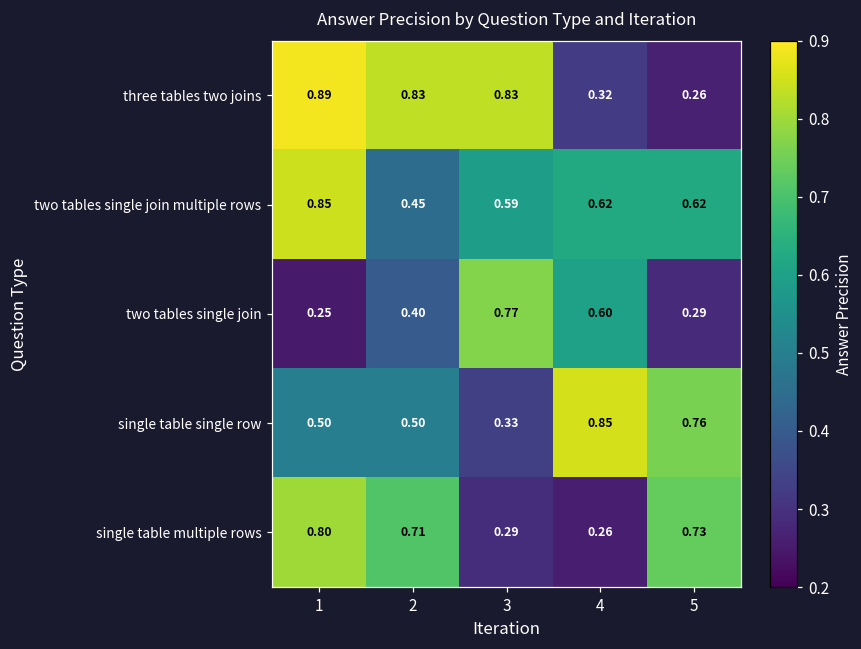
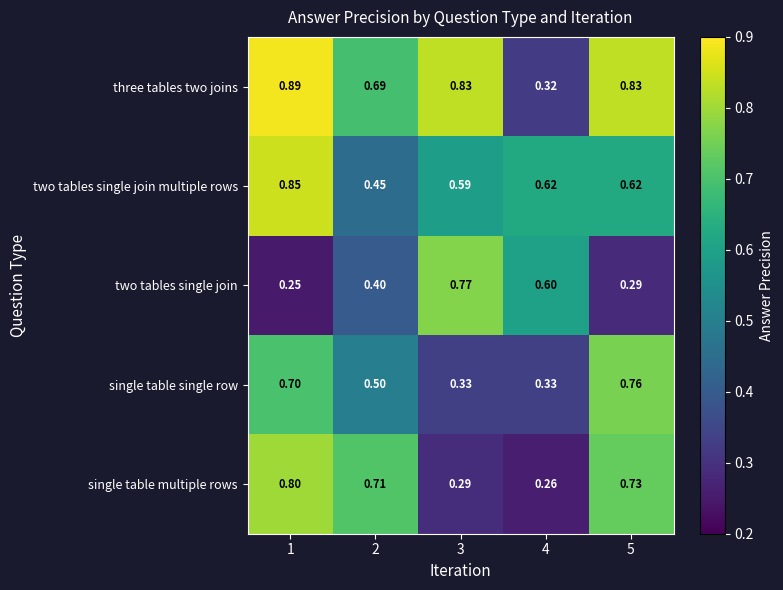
  {
    "three tables two joins": {
      "1": 0.89,
-     "2": 0.83,
+     "2": 0.69,
      "3": 0.83,
      "4": 0.32,
-     "5": 0.26
+     "5": 0.83
    },
    "two tables single join multiple rows": {
      "1": 0.85,
      "2": 0.45,
      "3": 0.59,
      "4": 0.62,
      "5": 0.62
    },
    "two tables single join": {
      "1": 0.25,
      "2": 0.40,
      "3": 0.77,
      "4": 0.60,
      "5": 0.29
    },
    "single table single row": {
-     "1": 0.50,
+     "1": 0.70,
      "2": 0.50,
      "3": 0.33,
-     "4": 0.85,
+     "4": 0.33,
      "5": 0.76
    },
    "single table multiple rows": {
      "1": 0.80,
      "2": 0.71,
      "3": 0.29,
      "4": 0.26,
      "5": 0.73
    }
  }
